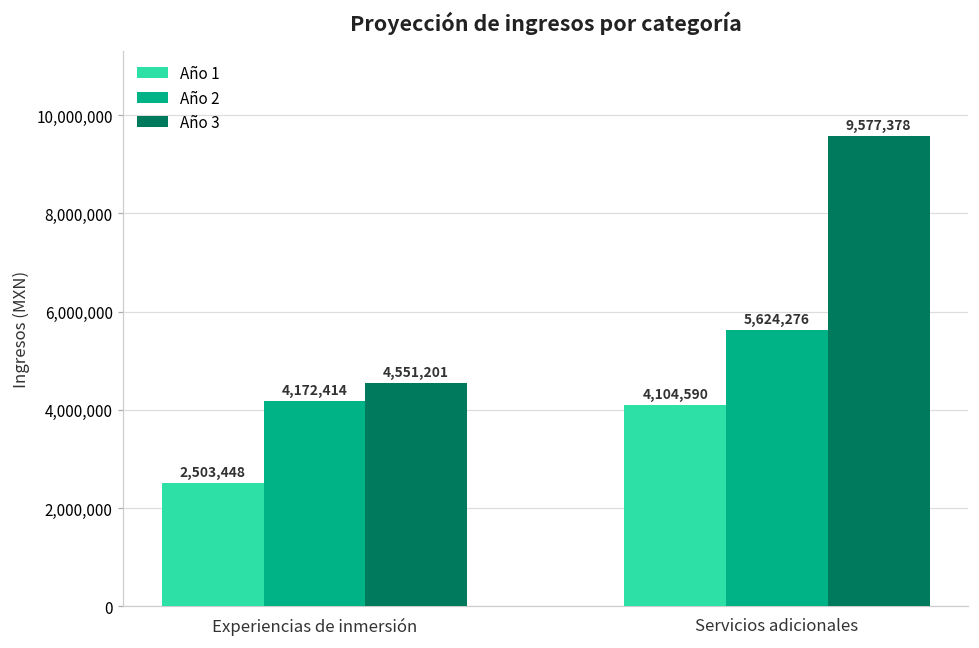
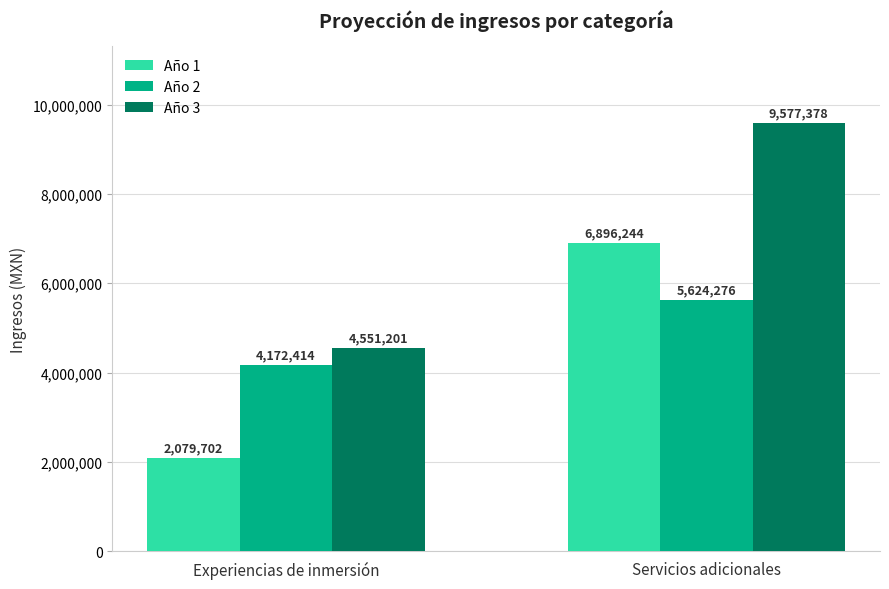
  {
    "Año 1": {
-     "Experiencias de inmersión": "2,503,448",
-     "Servicios adicionales": "4,104,590"
+     "Experiencias de inmersión": "2,079,702",
+     "Servicios adicionales": "6,896,244"
    },
    "Año 2": {
      "Experiencias de inmersión": "4,172,414",
      "Servicios adicionales": "5,624,276"
    },
    "Año 3": {
      "Experiencias de inmersión": "4,551,201",
      "Servicios adicionales": "9,577,378"
    }
  }
